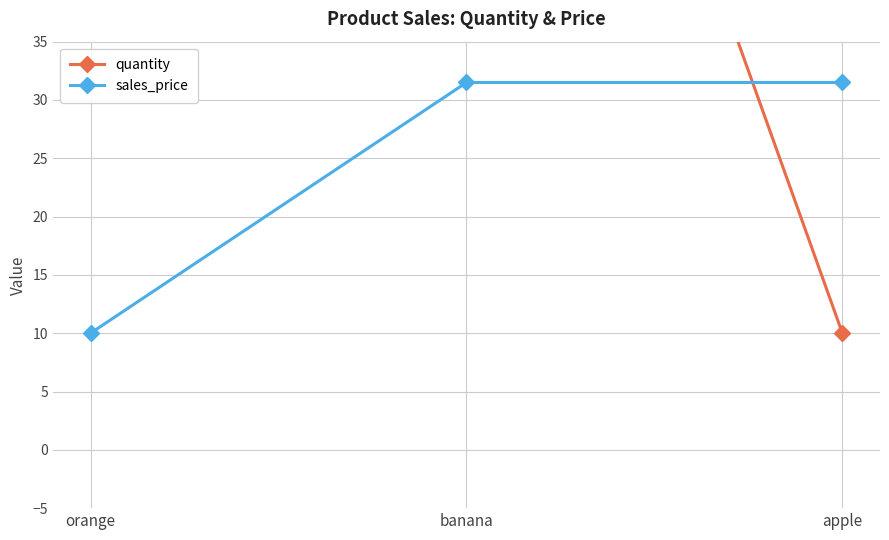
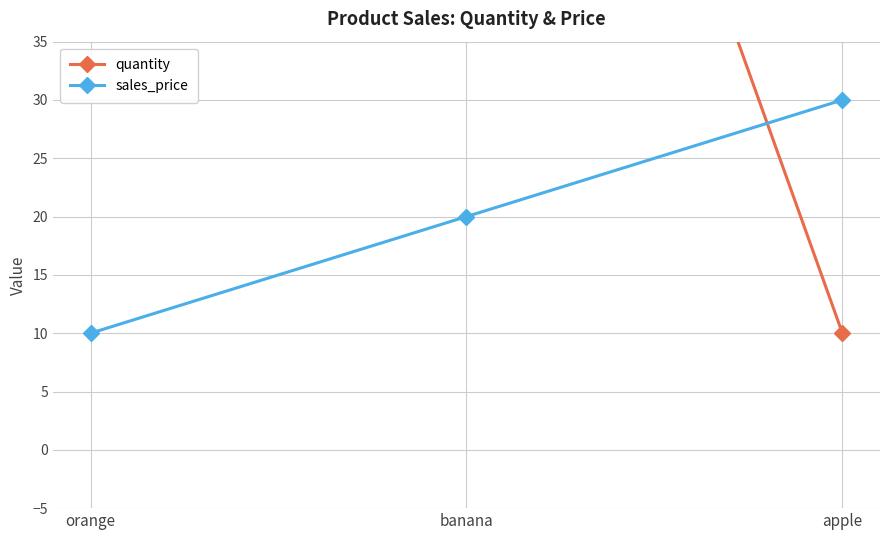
  {
    "quantity": {
      "apple": 10.0
    },
    "sales_price": {
      "orange": 10.0,
-     "banana": 31.5,
-     "apple": 31.5
+     "banana": 20.0,
+     "apple": 30.0
    }
  }
